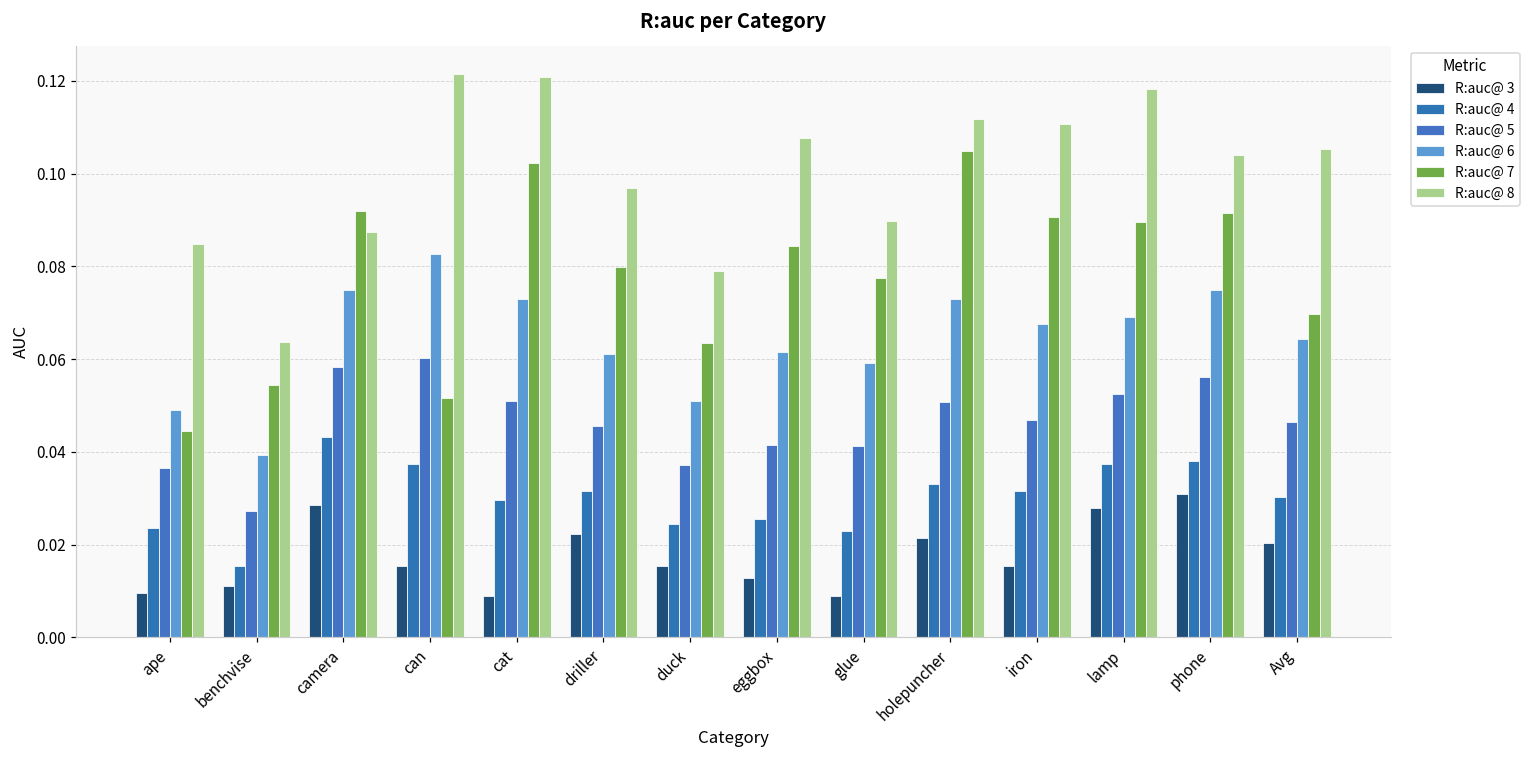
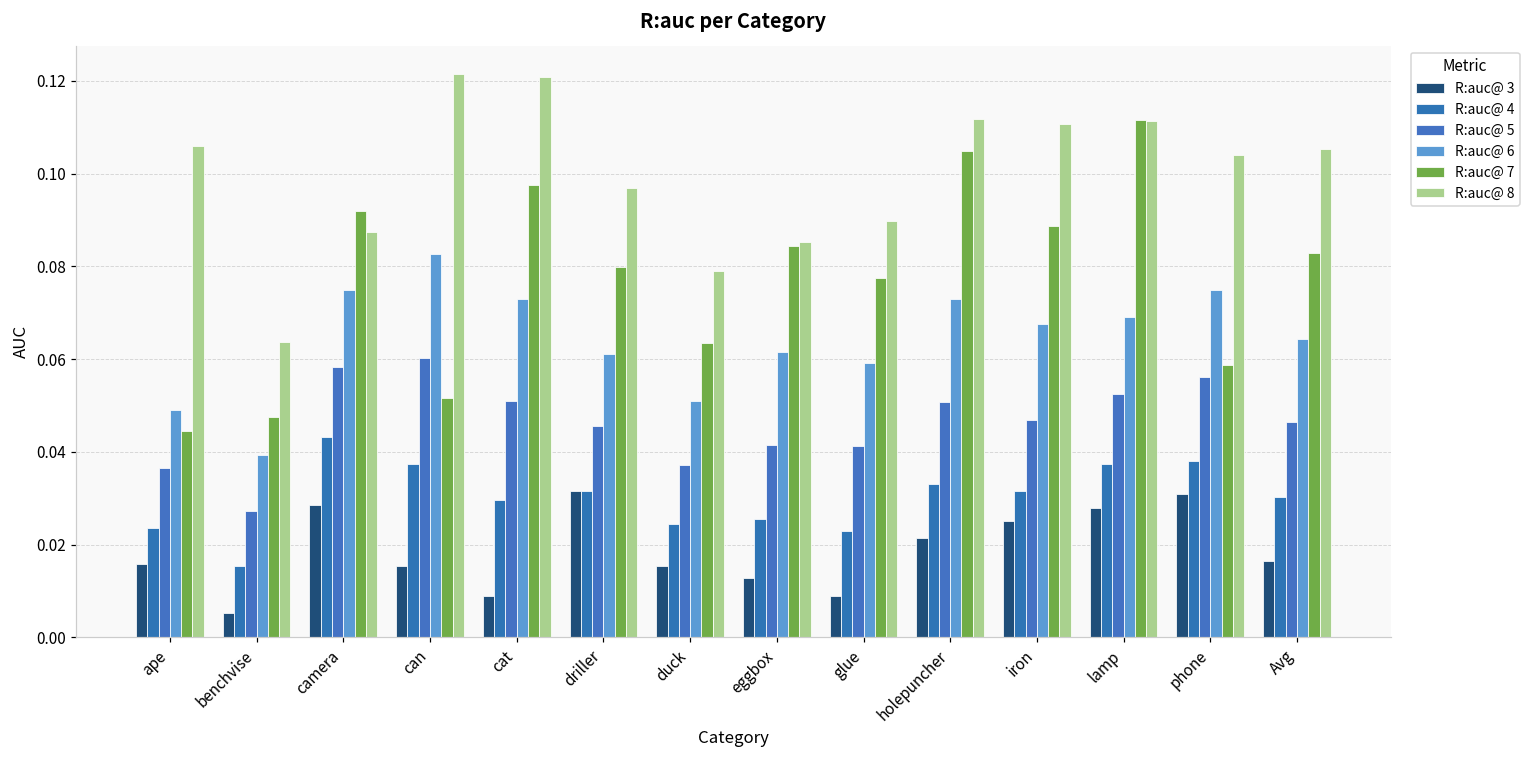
  {
    "R:auc@ 3": {
-     "ape": 0.010,
-     "benchvise": 0.011,
+     "ape": 0.016,
+     "benchvise": 0.005,
      "camera": 0.028,
      "can": 0.015,
      "cat": 0.009,
-     "driller": 0.022,
+     "driller": 0.032,
      "duck": 0.015,
      "eggbox": 0.013,
      "glue": 0.009,
      "holepuncher": 0.021,
-     "iron": 0.015,
+     "iron": 0.025,
      "lamp": 0.028,
      "phone": 0.031,
-     "Avg": 0.020
+     "Avg": 0.017
    },
    "R:auc@ 7": {
      "ape": 0.044,
-     "benchvise": 0.054,
+     "benchvise": 0.047,
      "camera": 0.092,
      "can": 0.051,
-     "cat": 0.102,
+     "cat": 0.097,
      "driller": 0.080,
      "duck": 0.064,
      "eggbox": 0.084,
      "glue": 0.077,
      "holepuncher": 0.105,
-     "iron": 0.091,
-     "lamp": 0.089,
-     "phone": 0.092,
-     "Avg": 0.070
+     "iron": 0.089,
+     "lamp": 0.112,
+     "phone": 0.059,
+     "Avg": 0.083
    },
    "R:auc@ 8": {
-     "ape": 0.085,
+     "ape": 0.106,
      "benchvise": 0.064,
      "camera": 0.087,
      "can": 0.121,
      "cat": 0.121,
      "driller": 0.097,
      "duck": 0.079,
-     "eggbox": 0.108,
+     "eggbox": 0.085,
      "glue": 0.090,
      "holepuncher": 0.112,
      "iron": 0.111,
-     "lamp": 0.118,
+     "lamp": 0.111,
      "phone": 0.104,
      "Avg": 0.105
    }
  }
